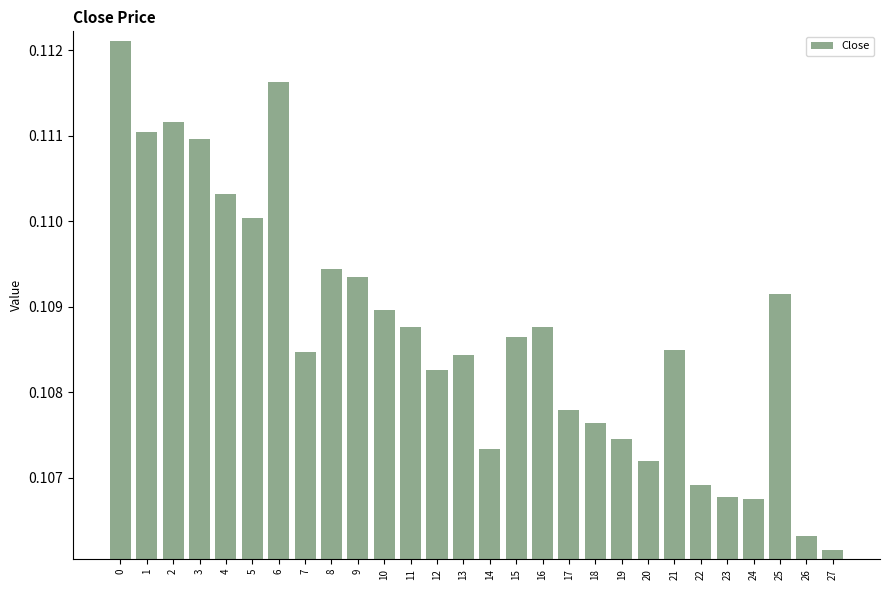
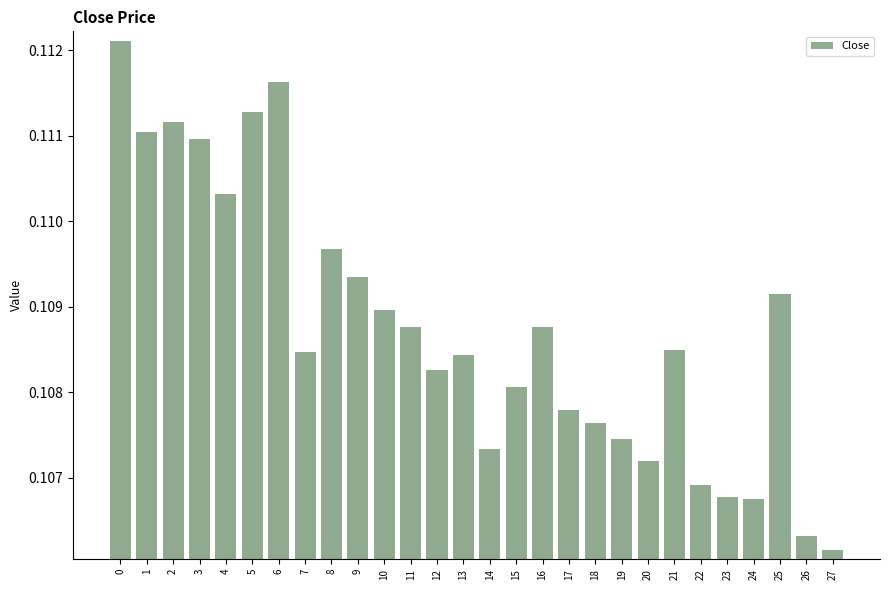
  {
    "0": 0.1121,
    "1": 0.1110,
    "2": 0.1112,
    "3": 0.1110,
    "4": 0.1103,
-   "5": 0.1100,
+   "5": 0.1113,
    "6": 0.1116,
    "7": 0.1085,
-   "8": 0.1094,
+   "8": 0.1097,
    "9": 0.1093,
    "10": 0.1090,
    "11": 0.1088,
    "12": 0.1083,
    "13": 0.1084,
    "14": 0.1073,
-   "15": 0.1086,
+   "15": 0.1081,
    "16": 0.1088,
    "17": 0.1078,
    "18": 0.1076,
    "19": 0.1075,
    "20": 0.1072,
    "21": 0.1085,
    "22": 0.1069,
    "23": 0.1068,
    "24": 0.1067,
    "25": 0.1092,
    "26": 0.1063,
    "27": 0.1062
  }
